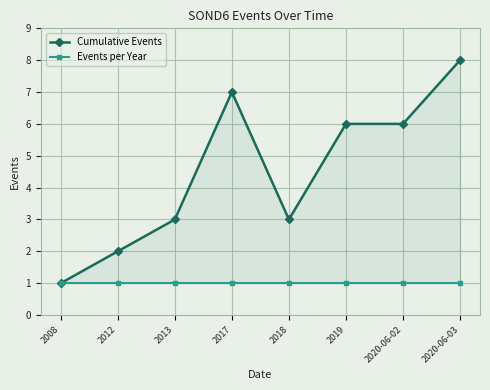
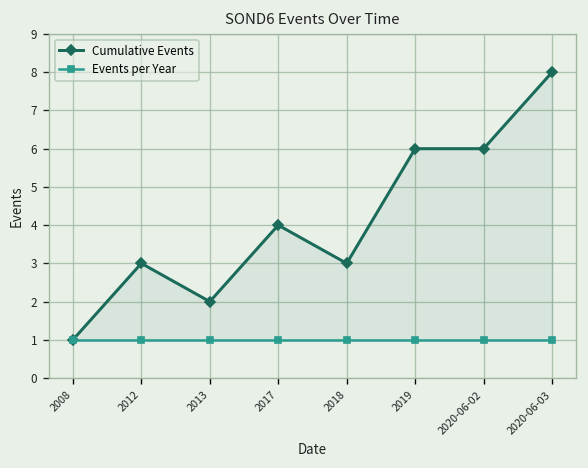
  {
    "Cumulative Events": {
-     "2012": 2,
-     "2013": 3,
-     "2017": 7,
+     "2012": 3,
+     "2013": 2,
+     "2017": 4,
      "2018": 3,
      "2019": 6,
      "2020-06-02": 6,
      "2020-06-03": 8
    },
    "Events per Year": {
      "2012": 1,
      "2013": 1,
      "2017": 1,
      "2018": 1,
      "2019": 1,
      "2020-06-02": 1,
      "2020-06-03": 1
    }
  }
